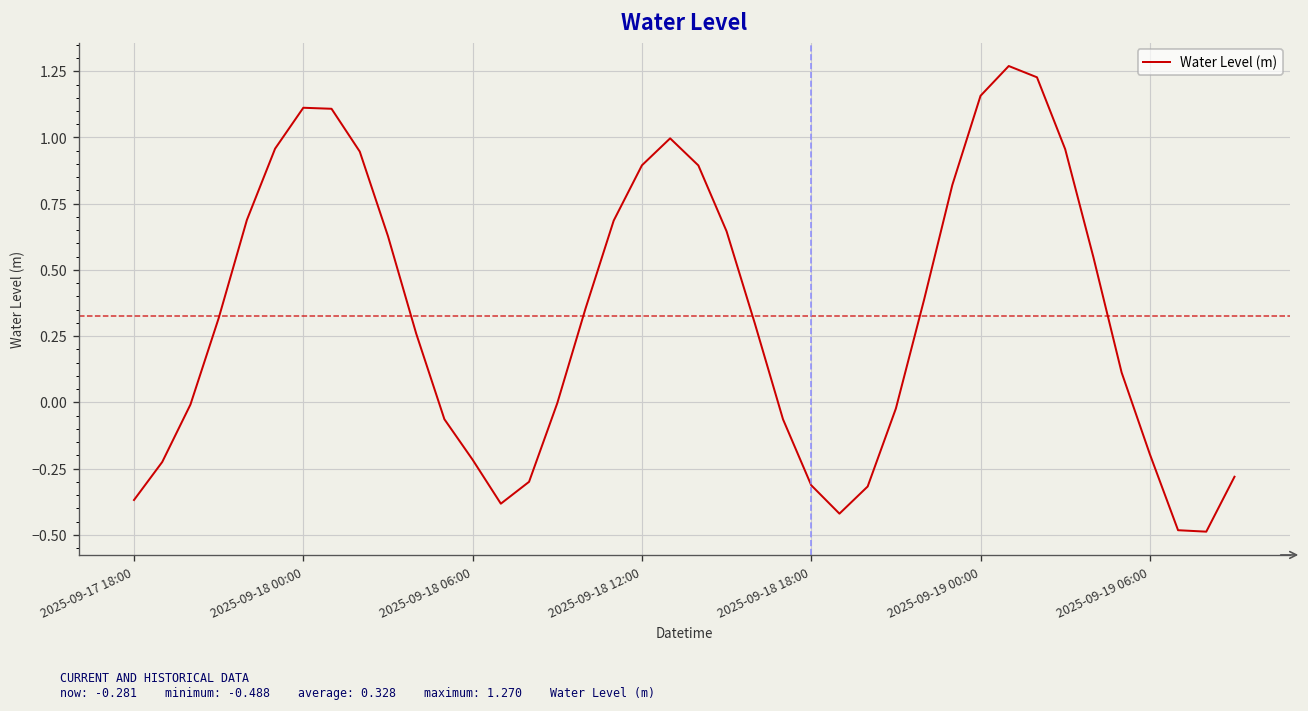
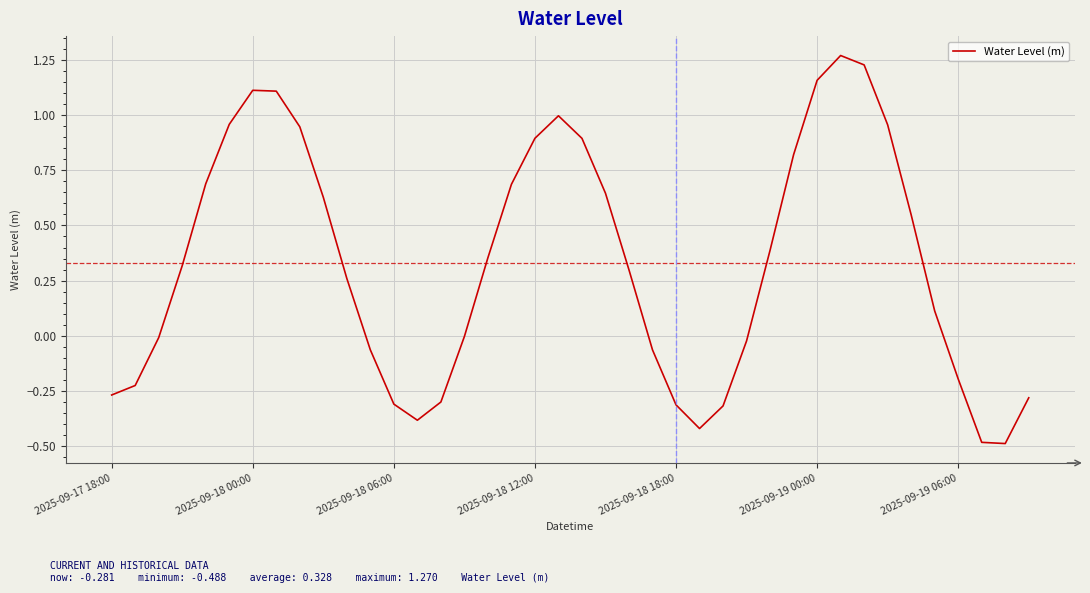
  {
-   "2025-09-17 18:00": -0.37,
+   "2025-09-17 18:00": -0.27,
    "2025-09-18 00:00": 1.11,
-   "2025-09-18 06:00": -0.22,
+   "2025-09-18 06:00": -0.31,
    "2025-09-18 12:00": 0.89,
    "2025-09-18 18:00": -0.31,
    "2025-09-19 00:00": 1.16,
    "2025-09-19 06:00": -0.20
  }
